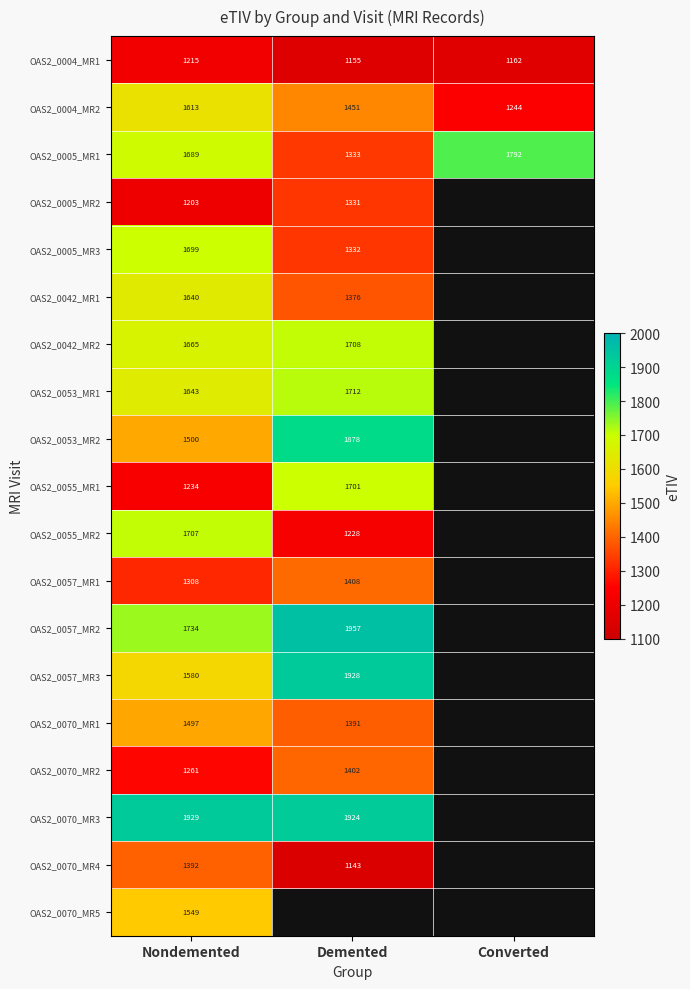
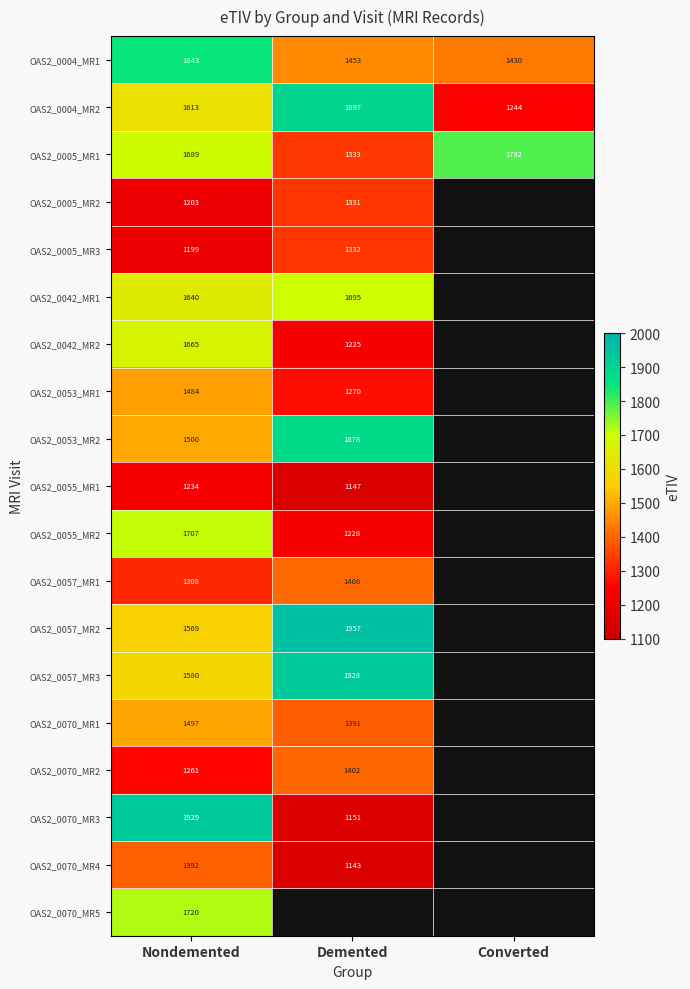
  {
    "OAS2_0004_MR1": {
-     "Nondemented": 1215,
-     "Demented": 1155,
-     "Converted": 1162
+     "Nondemented": 1843,
+     "Demented": 1453,
+     "Converted": 1430
    },
    "OAS2_0004_MR2": {
      "Nondemented": 1613,
-     "Demented": 1451,
+     "Demented": 1897,
      "Converted": 1244
    },
    "OAS2_0005_MR1": {
      "Nondemented": 1689,
      "Demented": 1333,
      "Converted": 1792
    },
    "OAS2_0005_MR2": {
      "Nondemented": 1203,
      "Demented": 1331
    },
    "OAS2_0005_MR3": {
-     "Nondemented": 1699,
+     "Nondemented": 1199,
      "Demented": 1332
    },
    "OAS2_0042_MR1": {
      "Nondemented": 1640,
-     "Demented": 1376
+     "Demented": 1695
    },
    "OAS2_0042_MR2": {
      "Nondemented": 1665,
-     "Demented": 1708
+     "Demented": 1225
    },
    "OAS2_0053_MR1": {
-     "Nondemented": 1643,
-     "Demented": 1712
+     "Nondemented": 1484,
+     "Demented": 1270
    },
    "OAS2_0053_MR2": {
      "Nondemented": 1500,
      "Demented": 1878
    },
    "OAS2_0055_MR1": {
      "Nondemented": 1234,
-     "Demented": 1701
+     "Demented": 1147
    },
    "OAS2_0055_MR2": {
      "Nondemented": 1707,
      "Demented": 1228
    },
    "OAS2_0057_MR1": {
      "Nondemented": 1308,
      "Demented": 1408
    },
    "OAS2_0057_MR2": {
-     "Nondemented": 1734,
+     "Nondemented": 1569,
      "Demented": 1957
    },
    "OAS2_0057_MR3": {
      "Nondemented": 1580,
      "Demented": 1928
    },
    "OAS2_0070_MR1": {
      "Nondemented": 1497,
      "Demented": 1391
    },
    "OAS2_0070_MR2": {
      "Nondemented": 1261,
      "Demented": 1402
    },
    "OAS2_0070_MR3": {
      "Nondemented": 1929,
-     "Demented": 1924
+     "Demented": 1151
    },
    "OAS2_0070_MR4": {
      "Nondemented": 1392,
      "Demented": 1143
    },
    "OAS2_0070_MR5": {
-     "Nondemented": 1549
+     "Nondemented": 1720
    }
  }
